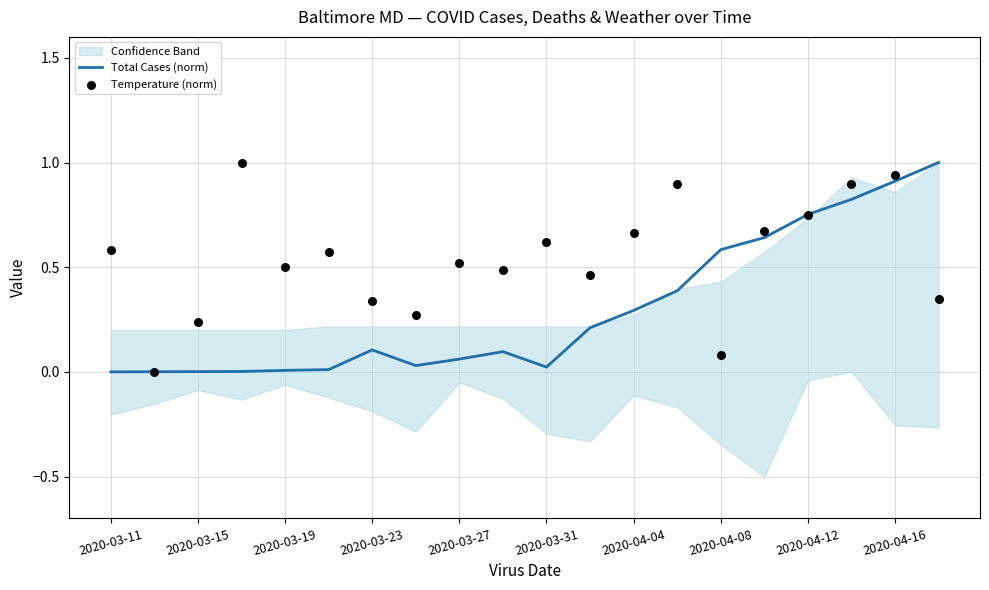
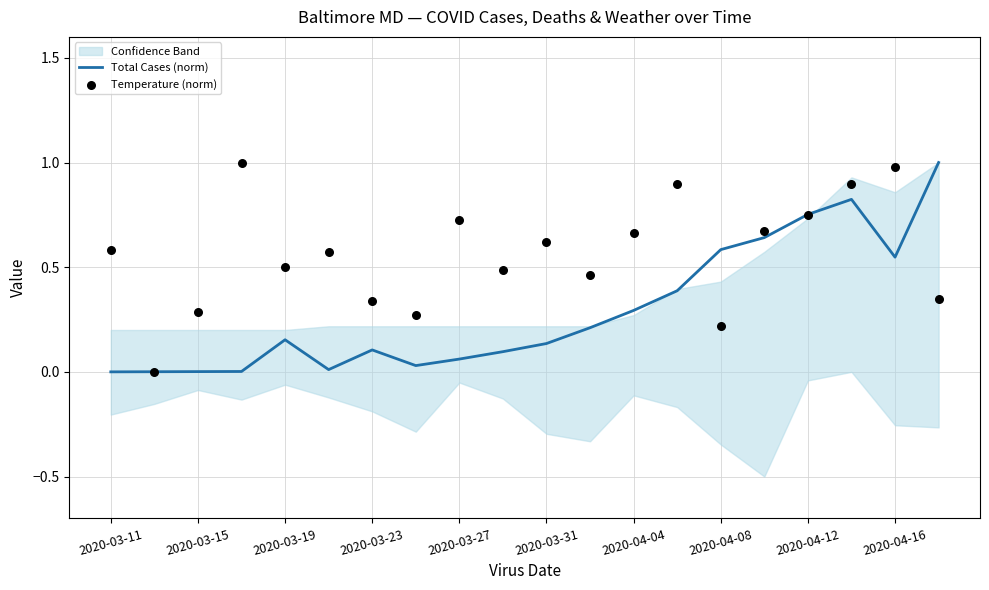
  {
    "Total Cases (norm)": {
      "2020-03-11": 0.00,
      "2020-03-15": 0.00,
-     "2020-03-19": 0.01,
+     "2020-03-19": 0.15,
      "2020-03-23": 0.10,
      "2020-03-27": 0.06,
-     "2020-03-31": 0.02,
+     "2020-03-31": 0.14,
      "2020-04-04": 0.29,
      "2020-04-08": 0.58,
-     "2020-04-16": 0.91
+     "2020-04-16": 0.55
    },
    "Temperature (norm)": {
-     "2020-03-15": 0.24,
-     "2020-03-27": 0.52,
-     "2020-04-08": 0.08,
-     "2020-04-16": 0.94
+     "2020-03-15": 0.29,
+     "2020-03-27": 0.72,
+     "2020-04-08": 0.22,
+     "2020-04-16": 0.98
    }
  }
